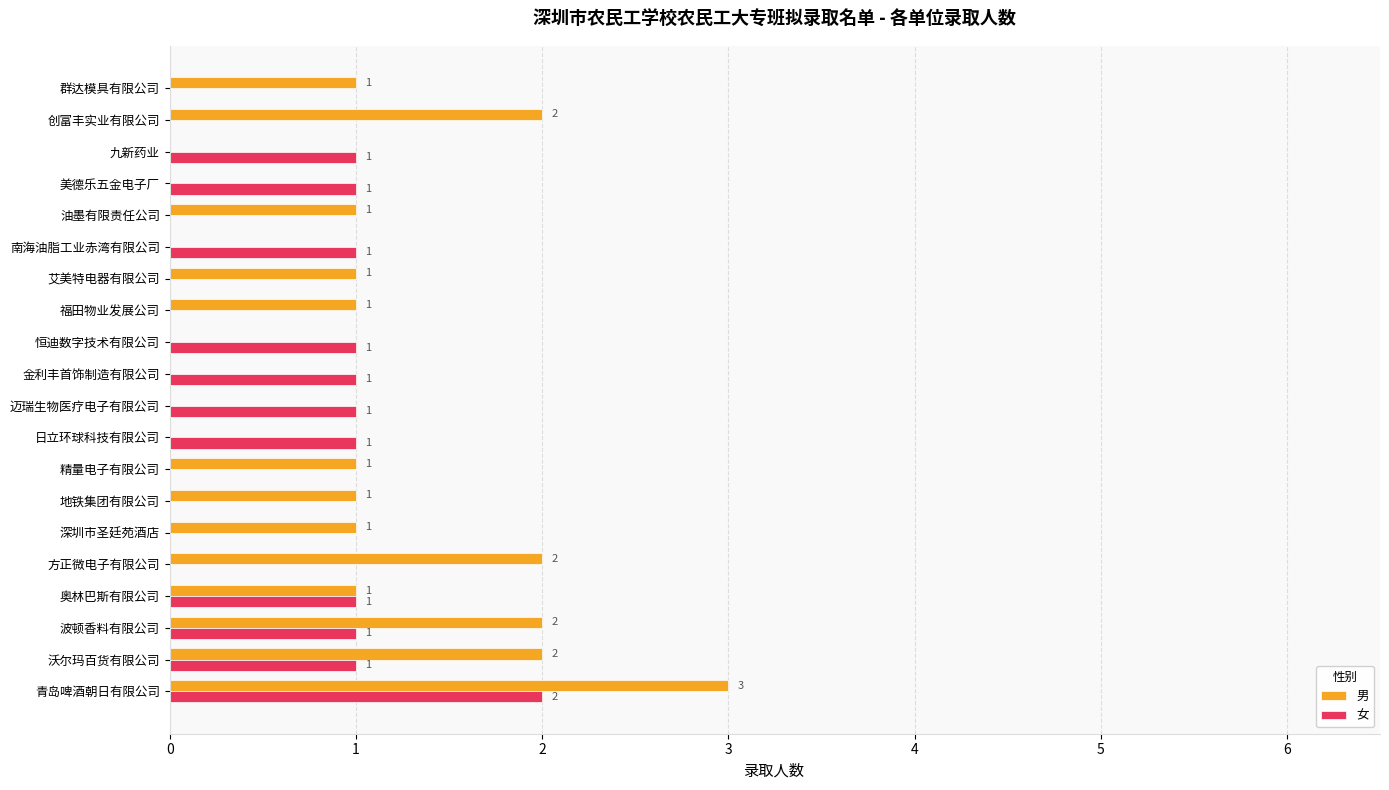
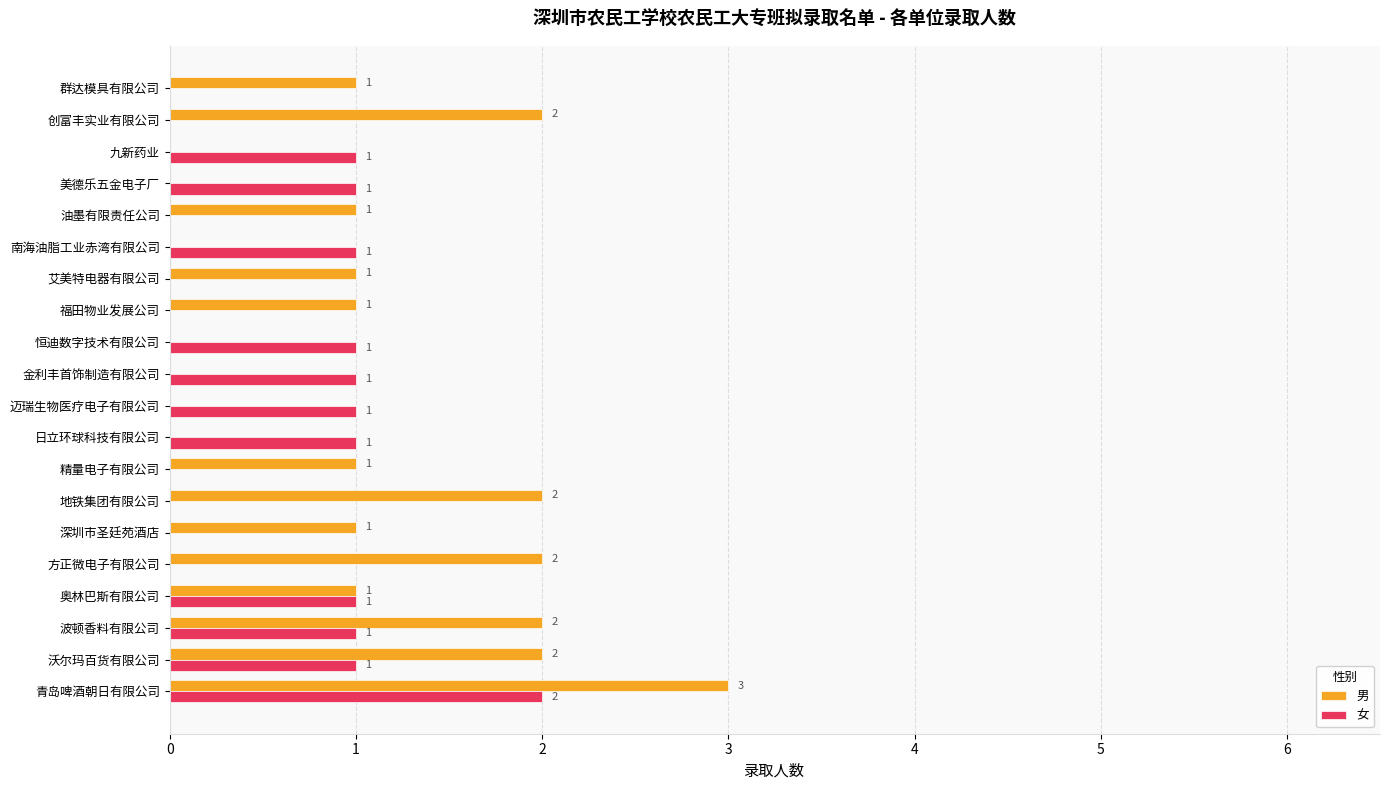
  {
    "男": {
      "群达模具有限公司": 1,
      "创富丰实业有限公司": 2,
      "油墨有限责任公司": 1,
      "艾美特电器有限公司": 1,
      "福田物业发展公司": 1,
      "精量电子有限公司": 1,
-     "地铁集团有限公司": 1,
+     "地铁集团有限公司": 2,
      "深圳市圣廷苑酒店": 1,
      "方正微电子有限公司": 2,
      "奥林巴斯有限公司": 1,
      "波顿香料有限公司": 2,
      "沃尔玛百货有限公司": 2,
      "青岛啤酒朝日有限公司": 3
    },
    "女": {
      "九新药业": 1,
      "美德乐五金电子厂": 1,
      "南海油脂工业赤湾有限公司": 1,
      "恒迪数字技术有限公司": 1,
      "金利丰首饰制造有限公司": 1,
      "迈瑞生物医疗电子有限公司": 1,
      "日立环球科技有限公司": 1,
      "奥林巴斯有限公司": 1,
      "波顿香料有限公司": 1,
      "沃尔玛百货有限公司": 1,
      "青岛啤酒朝日有限公司": 2
    }
  }
